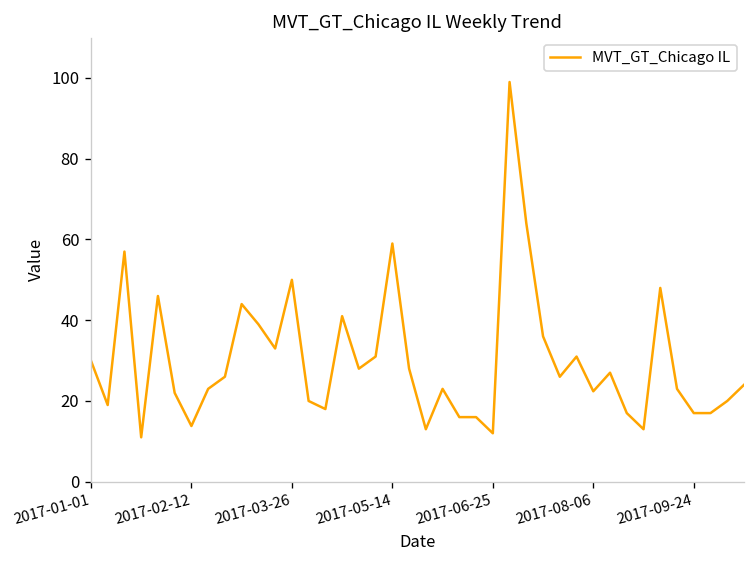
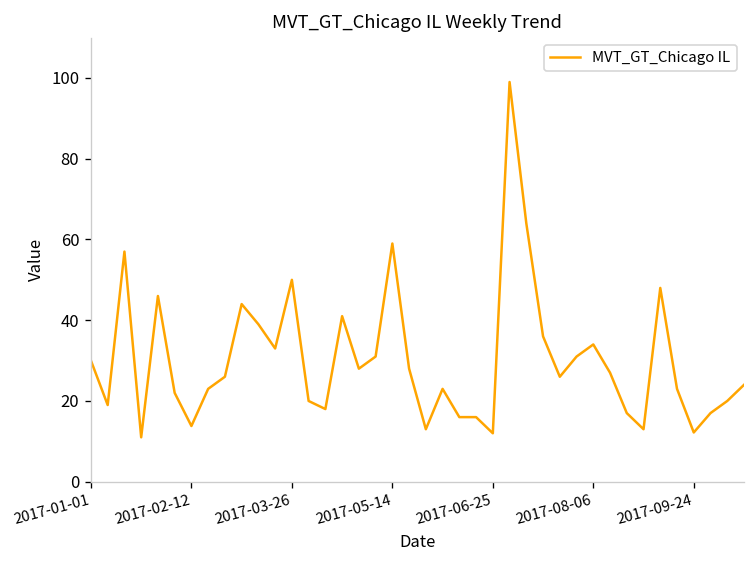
  {
    "2017-01-01": 30,
    "2017-02-12": 14,
    "2017-03-26": 50,
    "2017-05-14": 59,
    "2017-06-25": 12,
-   "2017-08-06": 22,
-   "2017-09-24": 17
+   "2017-08-06": 34,
+   "2017-09-24": 12
  }
